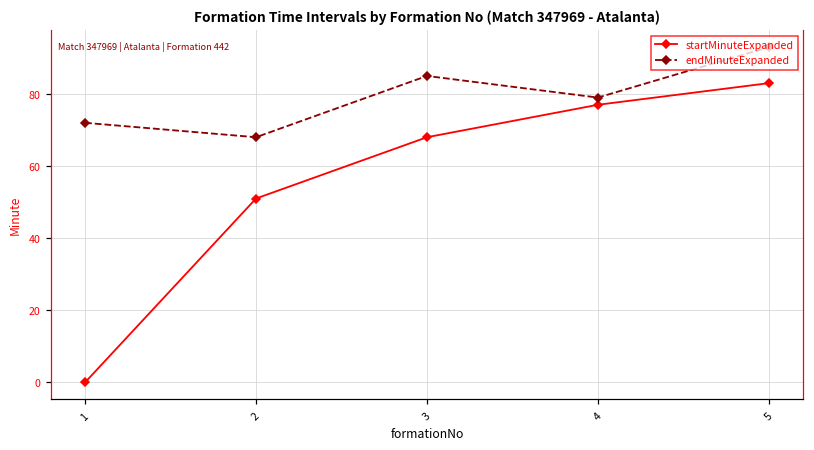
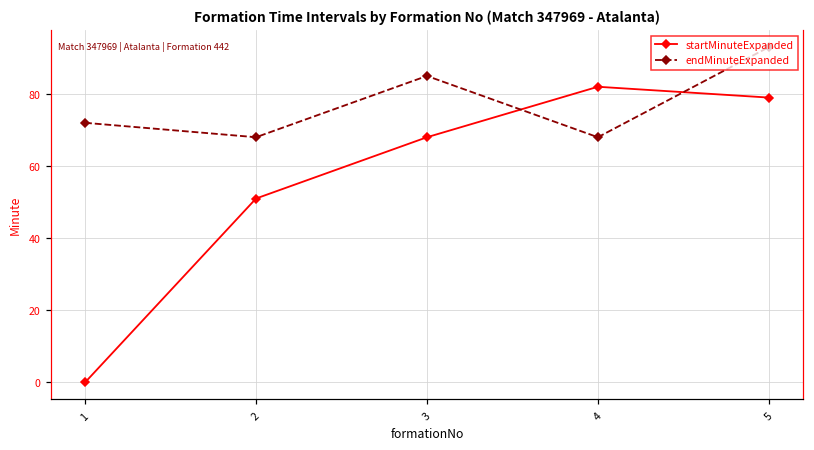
  {
    "startMinuteExpanded": {
      "1": 0,
      "2": 51,
      "3": 68,
-     "4": 77,
-     "5": 83
+     "4": 82,
+     "5": 79
    },
    "endMinuteExpanded": {
      "1": 72,
      "2": 68,
      "3": 85,
-     "4": 79
+     "4": 68
    }
  }
